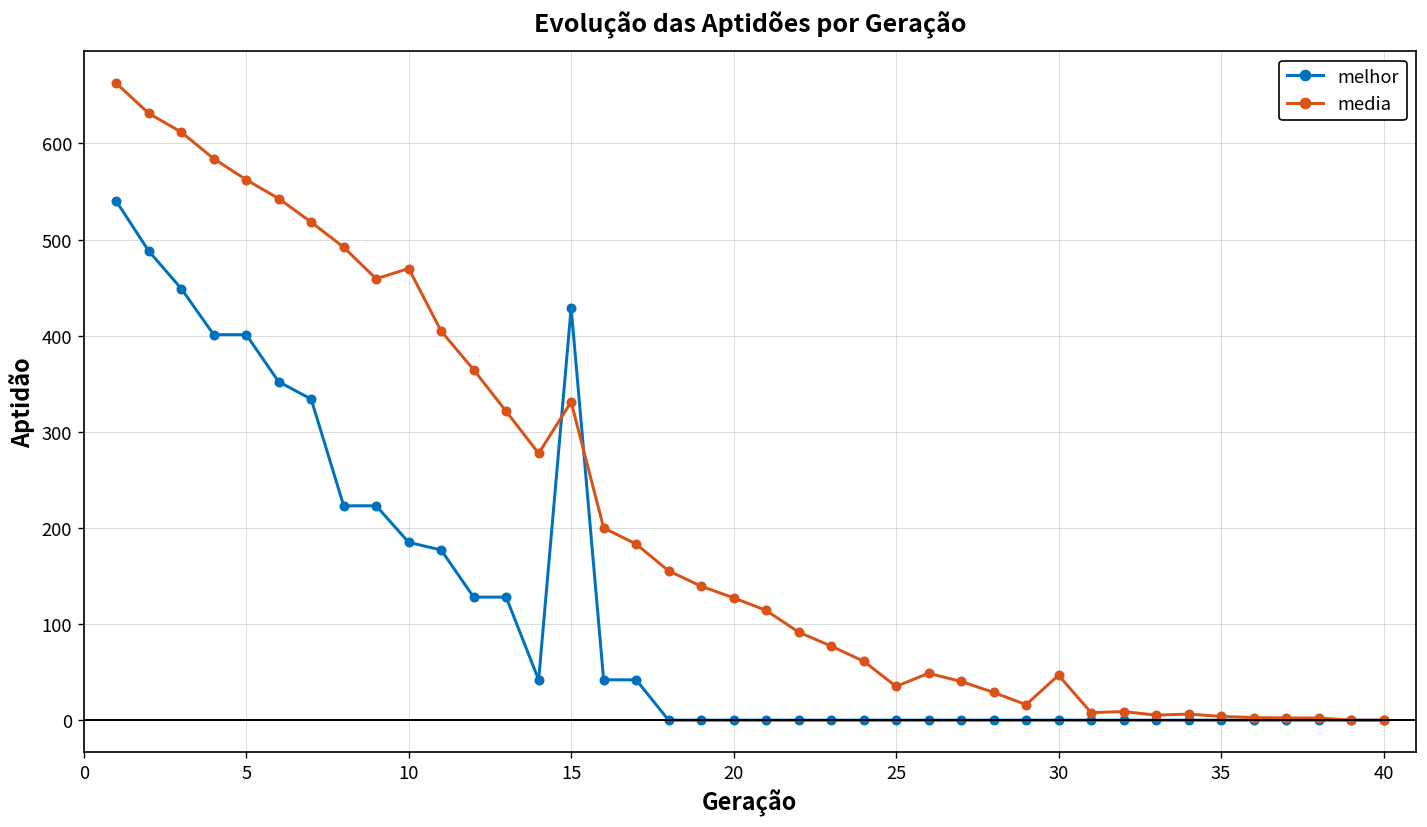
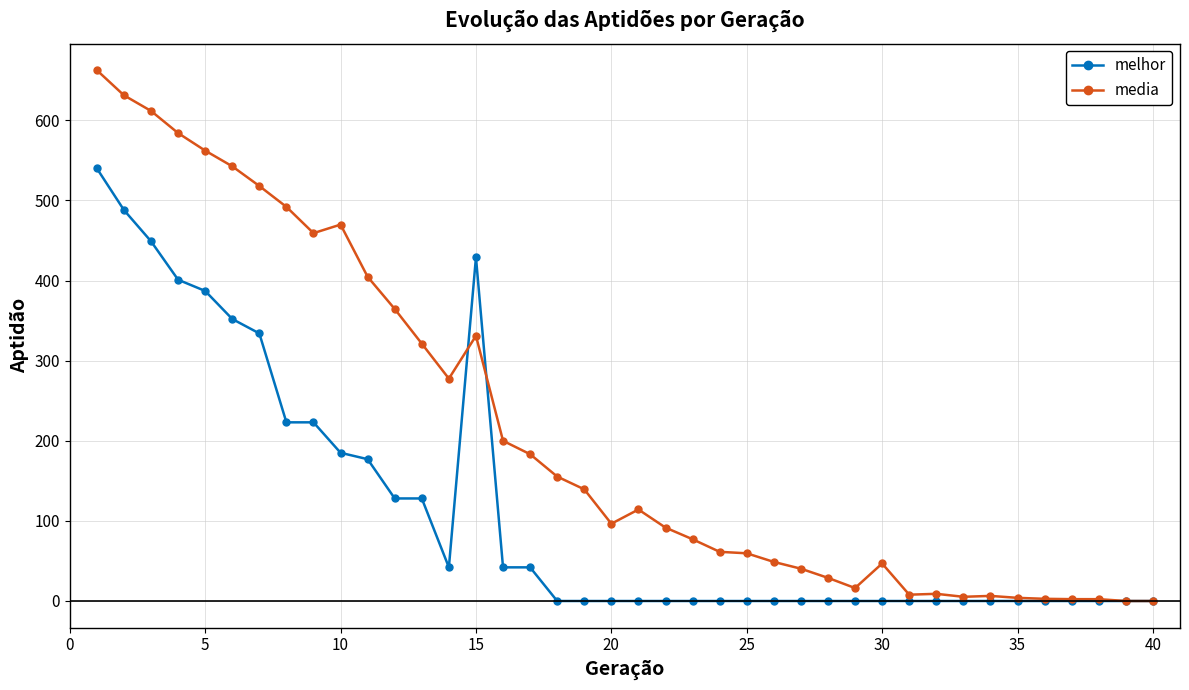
  {
    "melhor": {
-     "5": 400,
+     "5": 390,
      "10": 190,
      "15": 430,
      "20": 0,
      "25": 0,
      "30": 0,
      "35": 0
    },
    "media": {
      "5": 560,
      "10": 470,
      "15": 330,
-     "20": 130,
-     "25": 40,
+     "20": 100,
+     "25": 60,
      "30": 50,
      "35": 0
    }
  }
